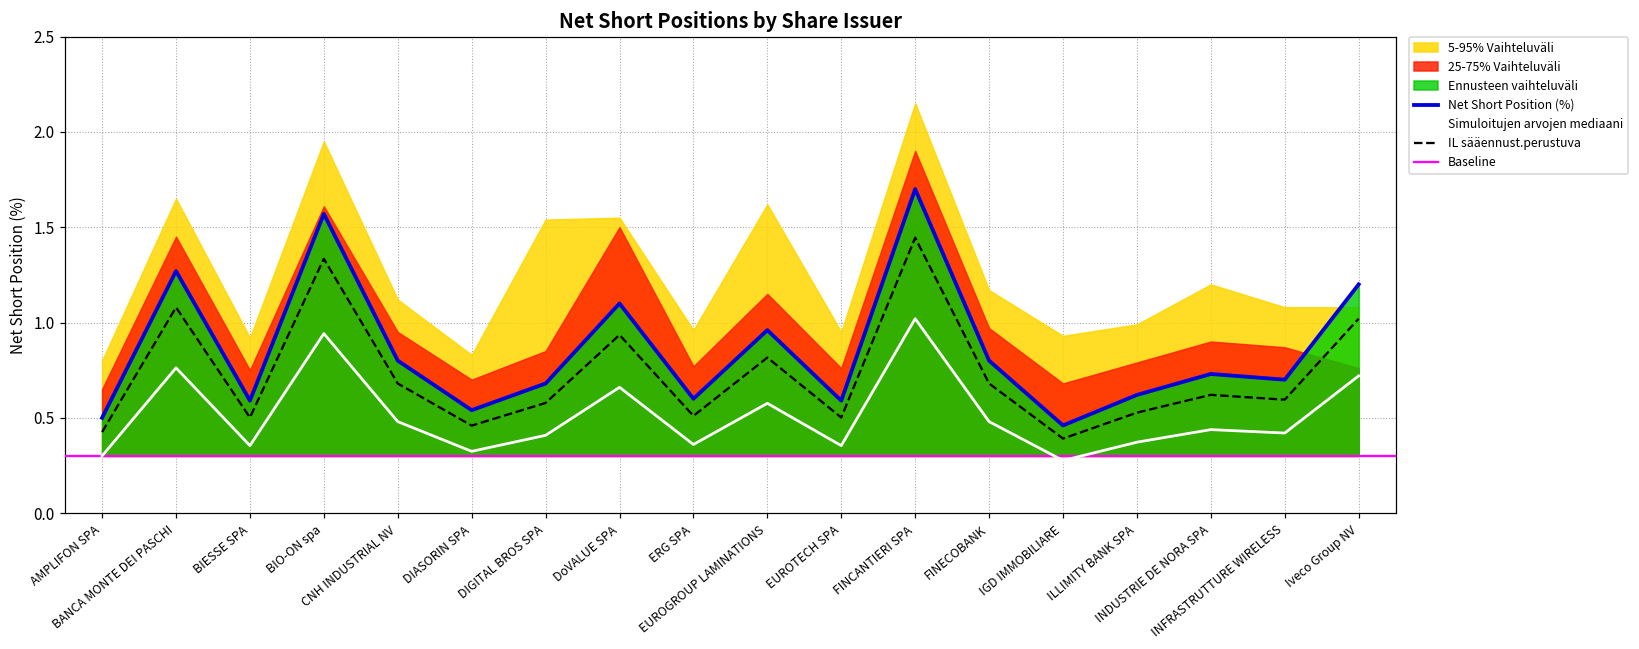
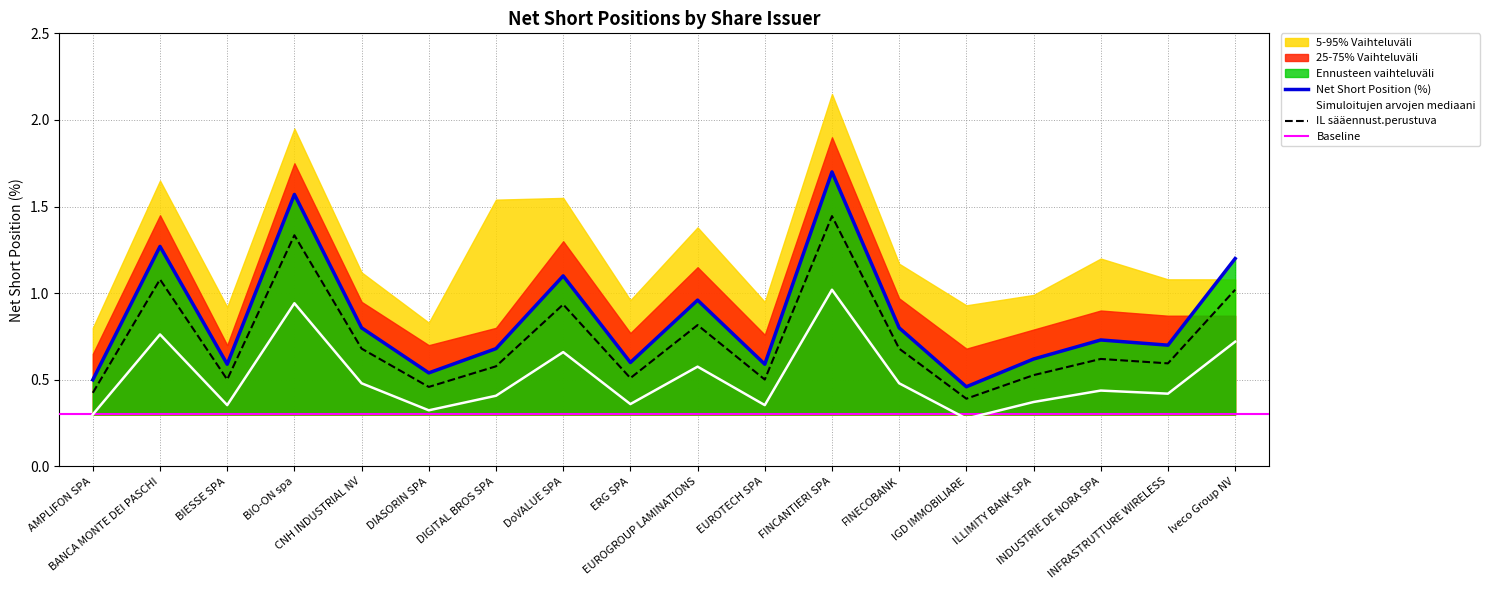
  {
    "5-95% Vaihteluväli": {
      "AMPLIFON SPA": 0.80,
      "BANCA MONTE DEI PASCHI": 1.65,
      "BIESSE SPA": 0.92,
      "BIO-ON spa": 1.95,
      "CNH INDUSTRIAL NV": 1.12,
      "DIASORIN SPA": 0.83,
      "DIGITAL BROS SPA": 1.54,
      "DoVALUE SPA": 1.55,
      "ERG SPA": 0.96,
-     "EUROGROUP LAMINATIONS": 1.62,
+     "EUROGROUP LAMINATIONS": 1.38,
      "EUROTECH SPA": 0.95,
      "FINCANTIERI SPA": 2.15,
      "FINECOBANK": 1.17,
      "IGD IMMOBILIARE": 0.93,
      "ILLIMITY BANK SPA": 0.99,
      "INDUSTRIE DE NORA SPA": 1.20,
      "INFRASTRUTTURE WIRELESS": 1.08,
      "Iveco Group NV": 1.08
    },
    "Simuloitujen arvojen mediaani": {
      "AMPLIFON SPA": 0.30,
      "BANCA MONTE DEI PASCHI": 0.76,
      "BIESSE SPA": 0.35,
      "BIO-ON spa": 0.94,
      "CNH INDUSTRIAL NV": 0.48,
      "DIASORIN SPA": 0.32,
      "DIGITAL BROS SPA": 0.41,
      "DoVALUE SPA": 0.66,
      "ERG SPA": 0.36,
      "EUROGROUP LAMINATIONS": 0.58,
      "EUROTECH SPA": 0.35,
      "FINCANTIERI SPA": 1.02,
      "FINECOBANK": 0.48,
      "IGD IMMOBILIARE": 0.28,
      "ILLIMITY BANK SPA": 0.37,
      "INDUSTRIE DE NORA SPA": 0.44,
      "INFRASTRUTTURE WIRELESS": 0.42,
      "Iveco Group NV": 0.72
    },
    "25-75% Vaihteluväli": {
      "AMPLIFON SPA": 0.65,
      "BANCA MONTE DEI PASCHI": 1.45,
-     "BIESSE SPA": 0.75,
-     "BIO-ON spa": 1.61,
+     "BIESSE SPA": 0.70,
+     "BIO-ON spa": 1.75,
      "CNH INDUSTRIAL NV": 0.95,
      "DIASORIN SPA": 0.70,
-     "DIGITAL BROS SPA": 0.85,
-     "DoVALUE SPA": 1.5,
+     "DIGITAL BROS SPA": 0.80,
+     "DoVALUE SPA": 1.3,
      "ERG SPA": 0.77,
      "EUROGROUP LAMINATIONS": 1.15,
      "EUROTECH SPA": 0.76,
      "FINCANTIERI SPA": 1.90,
      "FINECOBANK": 0.97,
      "IGD IMMOBILIARE": 0.68,
      "ILLIMITY BANK SPA": 0.79,
      "INDUSTRIE DE NORA SPA": 0.90,
      "INFRASTRUTTURE WIRELESS": 0.87,
-     "Iveco Group NV": 0.76
+     "Iveco Group NV": 0.87
    },
    "Ennusteen vaihteluväli": {
      "AMPLIFON SPA": 0.50,
      "BANCA MONTE DEI PASCHI": 1.27,
      "BIESSE SPA": 0.59,
      "BIO-ON spa": 1.57,
      "CNH INDUSTRIAL NV": 0.80,
      "DIASORIN SPA": 0.54,
      "DIGITAL BROS SPA": 0.68,
      "DoVALUE SPA": 1.10,
      "ERG SPA": 0.60,
      "EUROGROUP LAMINATIONS": 0.96,
      "EUROTECH SPA": 0.59,
      "FINCANTIERI SPA": 1.70,
      "FINECOBANK": 0.80,
      "IGD IMMOBILIARE": 0.46,
      "ILLIMITY BANK SPA": 0.62,
      "INDUSTRIE DE NORA SPA": 0.73,
      "INFRASTRUTTURE WIRELESS": 0.70,
      "Iveco Group NV": 1.20
    },
    "IL sääennust.perustuva": {
      "AMPLIFON SPA": 0.43,
      "BANCA MONTE DEI PASCHI": 1.08,
      "BIESSE SPA": 0.50,
      "BIO-ON spa": 1.33,
      "CNH INDUSTRIAL NV": 0.68,
      "DIASORIN SPA": 0.46,
      "DIGITAL BROS SPA": 0.58,
      "DoVALUE SPA": 0.94,
      "ERG SPA": 0.51,
      "EUROGROUP LAMINATIONS": 0.82,
      "EUROTECH SPA": 0.50,
      "FINCANTIERI SPA": 1.44,
      "FINECOBANK": 0.68,
      "IGD IMMOBILIARE": 0.39,
      "ILLIMITY BANK SPA": 0.53,
      "INDUSTRIE DE NORA SPA": 0.62,
      "INFRASTRUTTURE WIRELESS": 0.60,
      "Iveco Group NV": 1.02
    }
  }
